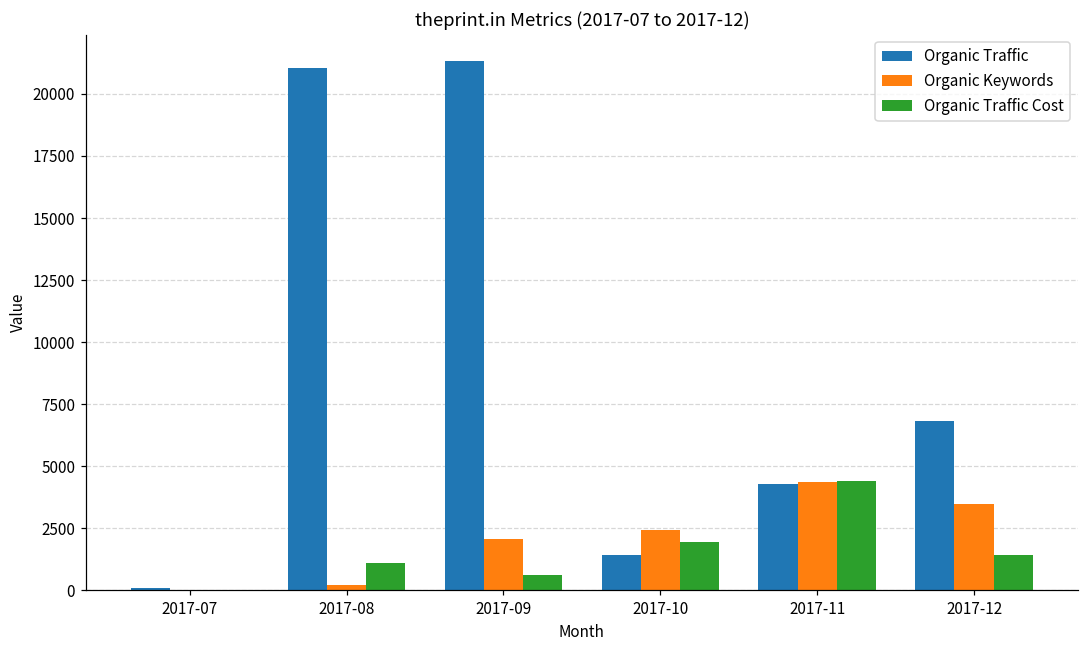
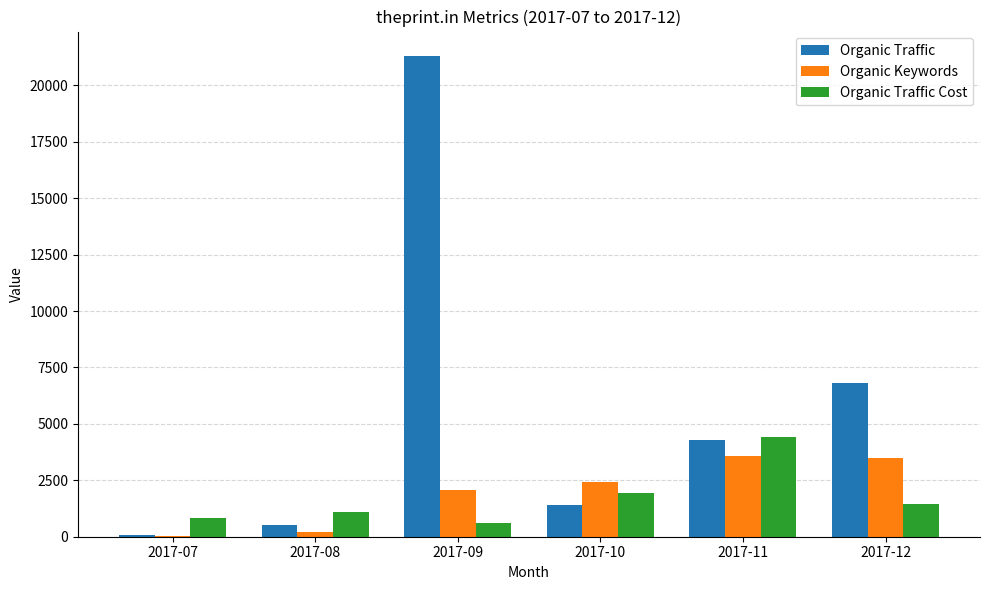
  {
    "Organic Traffic": {
-     "2017-08": 21000,
+     "2017-08": 500,
      "2017-09": 21300,
      "2017-10": 1400,
      "2017-11": 4300,
      "2017-12": 6800
    },
    "Organic Keywords": {
      "2017-08": 200,
      "2017-09": 2100,
      "2017-10": 2400,
-     "2017-11": 4400,
+     "2017-11": 3600,
      "2017-12": 3500
    },
    "Organic Traffic Cost": {
-     "2017-07": 0,
+     "2017-07": 800,
      "2017-08": 1100,
      "2017-09": 600,
      "2017-10": 1900,
      "2017-11": 4400,
      "2017-12": 1400
    }
  }
